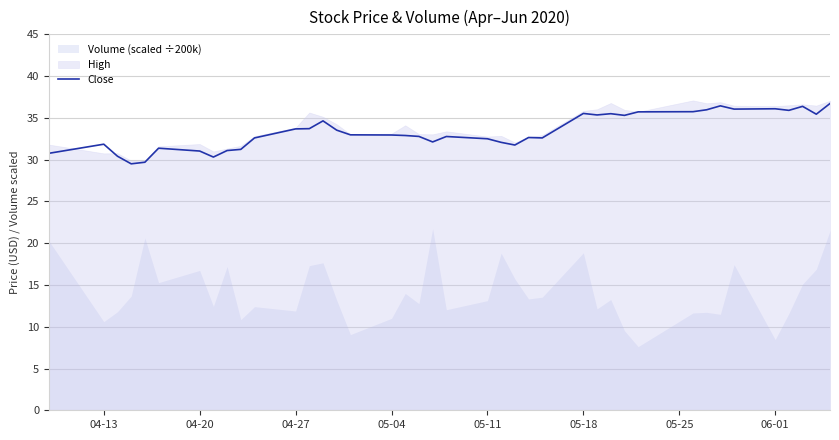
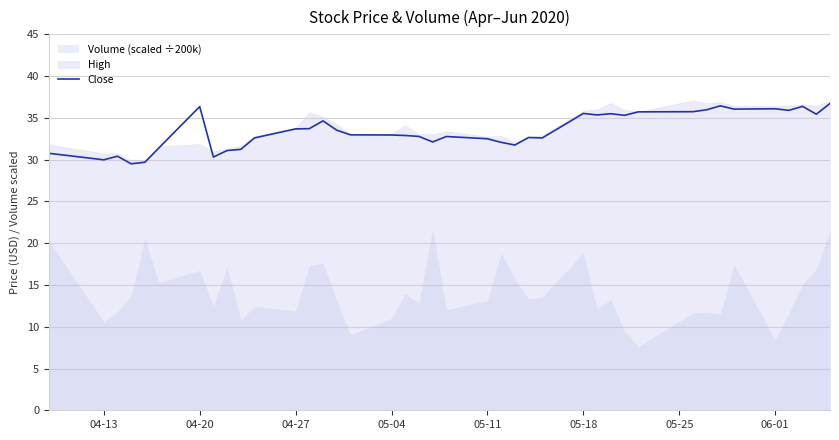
  {
    "Close": {
-     "04-13": 32,
-     "04-20": 31,
+     "04-13": 30,
+     "04-20": 36,
      "06-01": 36
    }
  }
